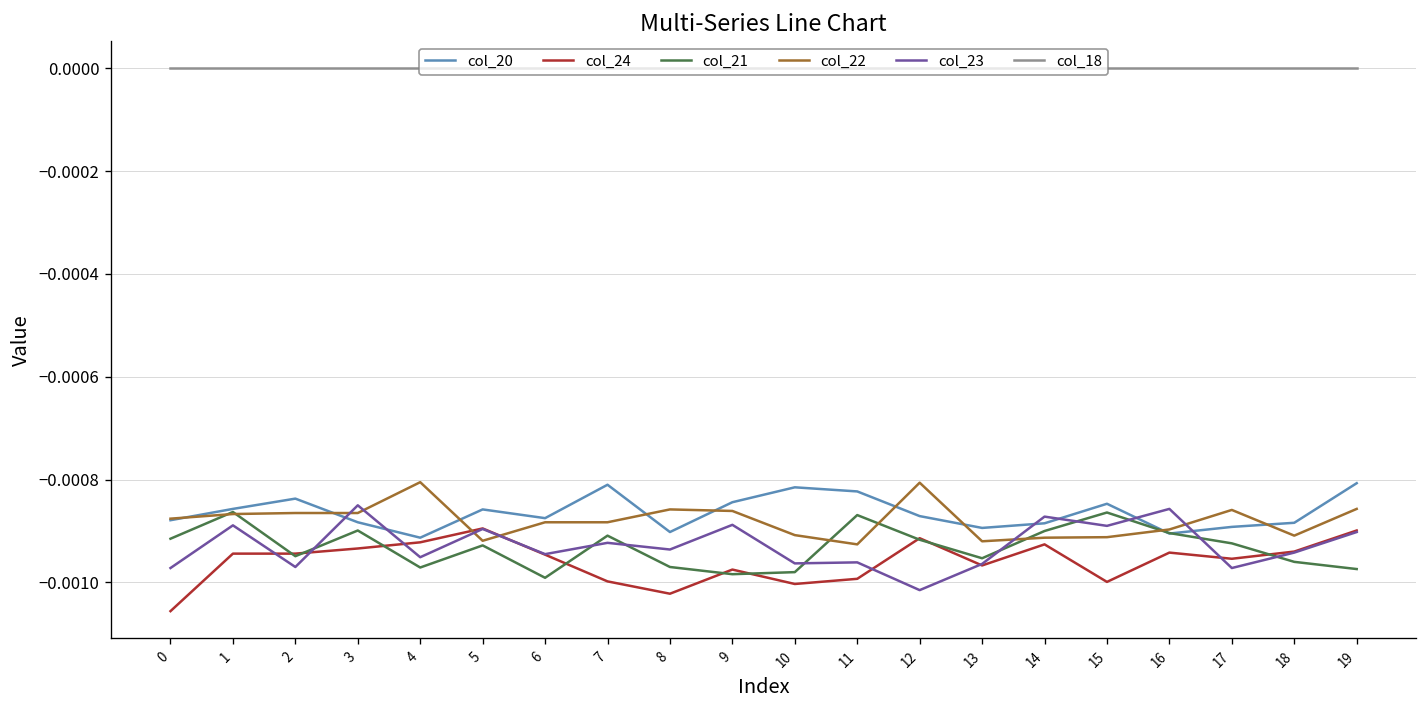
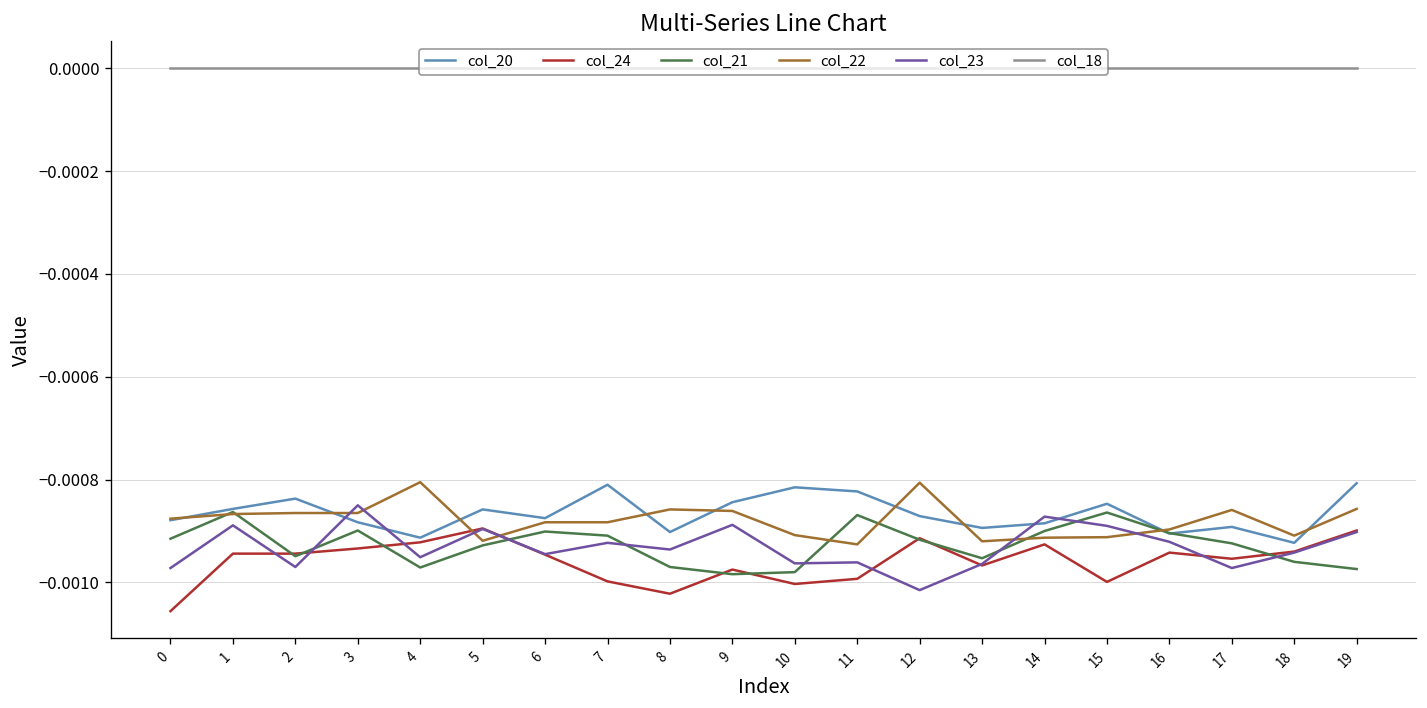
  {
    "col_20": {
      "1": -0.00086,
      "2": -0.00084,
      "3": -0.00088,
      "4": -0.00091,
      "5": -0.00086,
      "6": -0.00088,
      "7": -0.00081,
      "8": -0.00090,
      "9": -0.00084,
      "10": -0.00082,
      "11": -0.00082,
      "12": -0.00087,
      "13": -0.00089,
      "14": -0.00089,
      "15": -0.00085,
      "17": -0.00089,
-     "18": -0.00088,
+     "18": -0.00092,
      "19": -0.00081
    },
    "col_24": {
      "0": -0.00106,
      "1": -0.00094,
      "3": -0.00093,
      "4": -0.00092,
      "7": -0.00100,
      "8": -0.00102,
      "9": -0.00098,
      "10": -0.00100,
      "11": -0.00099,
      "14": -0.00093,
      "15": -0.00100,
      "16": -0.00094,
      "17": -0.00095
    },
    "col_21": {
      "0": -0.00092,
      "3": -0.00090,
      "4": -0.00097,
      "5": -0.00093,
-     "6": -0.00099,
+     "6": -0.00090,
      "7": -0.00091,
      "8": -0.00097,
      "9": -0.00098,
      "10": -0.00098,
      "11": -0.00087,
      "13": -0.00095,
      "14": -0.00090,
      "15": -0.00086,
      "17": -0.00092,
      "18": -0.00096,
      "19": -0.00097
    },
    "col_22": {
      "2": -0.00087,
      "3": -0.00087,
      "4": -0.00081,
      "5": -0.00092,
      "6": -0.00088,
      "7": -0.00088,
      "8": -0.00086,
      "9": -0.00086,
      "10": -0.00091,
      "11": -0.00093,
      "12": -0.00081,
      "13": -0.00092,
      "14": -0.00091,
      "15": -0.00091,
      "16": -0.00090,
      "17": -0.00086,
      "18": -0.00091,
      "19": -0.00086
    },
    "col_23": {
      "0": -0.00097,
      "1": -0.00089,
      "2": -0.00097,
      "3": -0.00085,
      "4": -0.00095,
      "7": -0.00092,
      "8": -0.00094,
      "9": -0.00089,
      "10": -0.00096,
      "11": -0.00096,
      "12": -0.00102,
      "14": -0.00087,
      "15": -0.00089,
-     "16": -0.00086,
+     "16": -0.00092,
      "17": -0.00097
    },
    "col_18": {
      "0": 0.00000,
      "1": 0.00000,
      "2": 0.00000,
      "3": 0.00000,
      "16": 0.00000,
      "17": 0.00000,
      "18": 0.00000,
      "19": 0.00000
    }
  }
